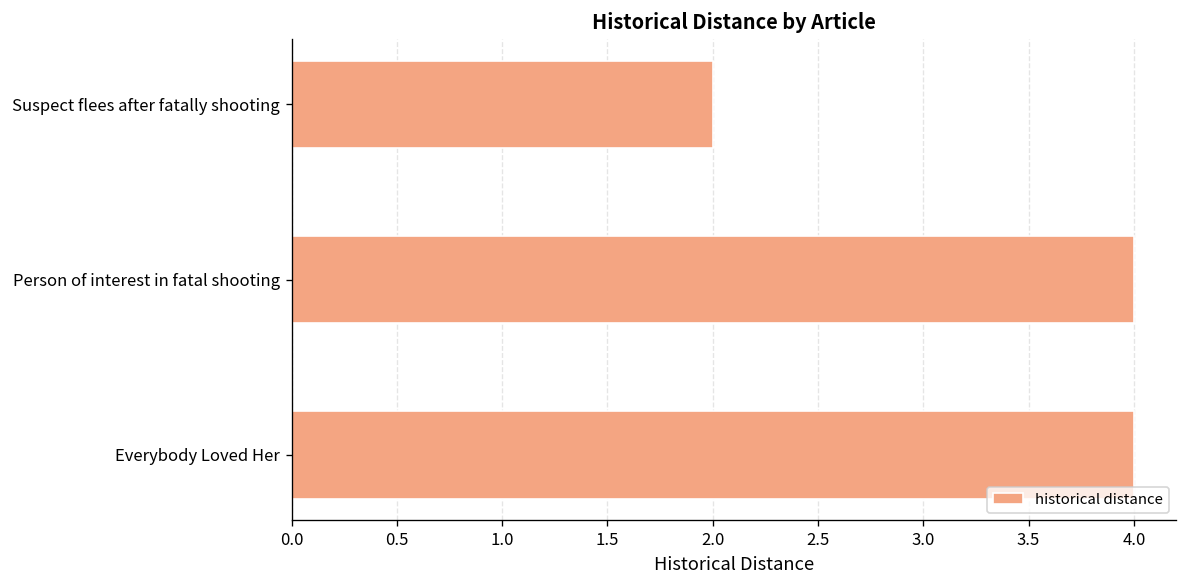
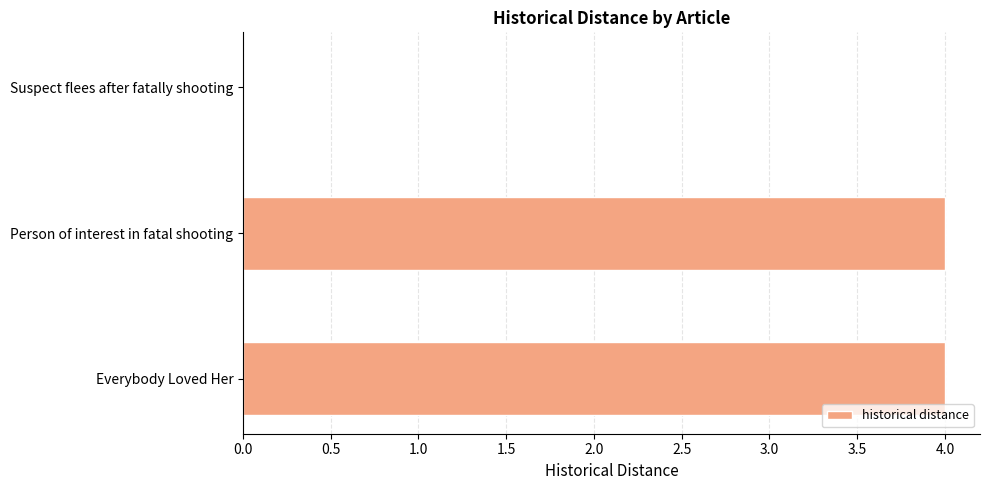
  {
-   "Suspect flees after fatally shooting": 2,
+   "Suspect flees after fatally shooting": 0,
    "Person of interest in fatal shooting": 4,
    "Everybody Loved Her": 4
  }
